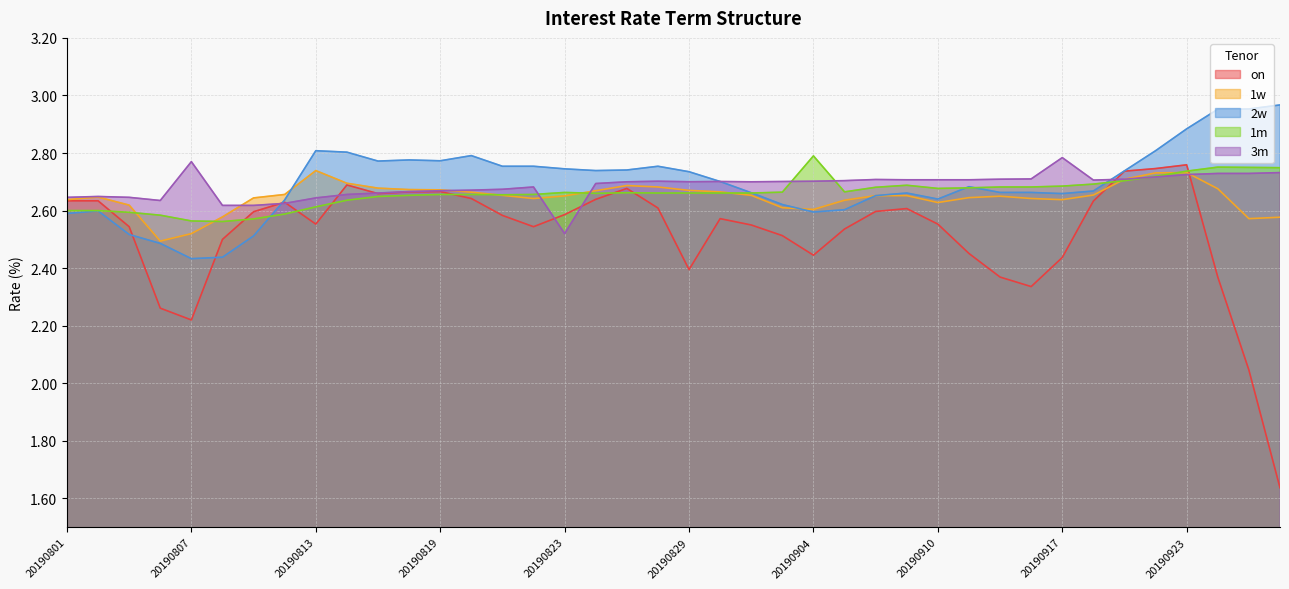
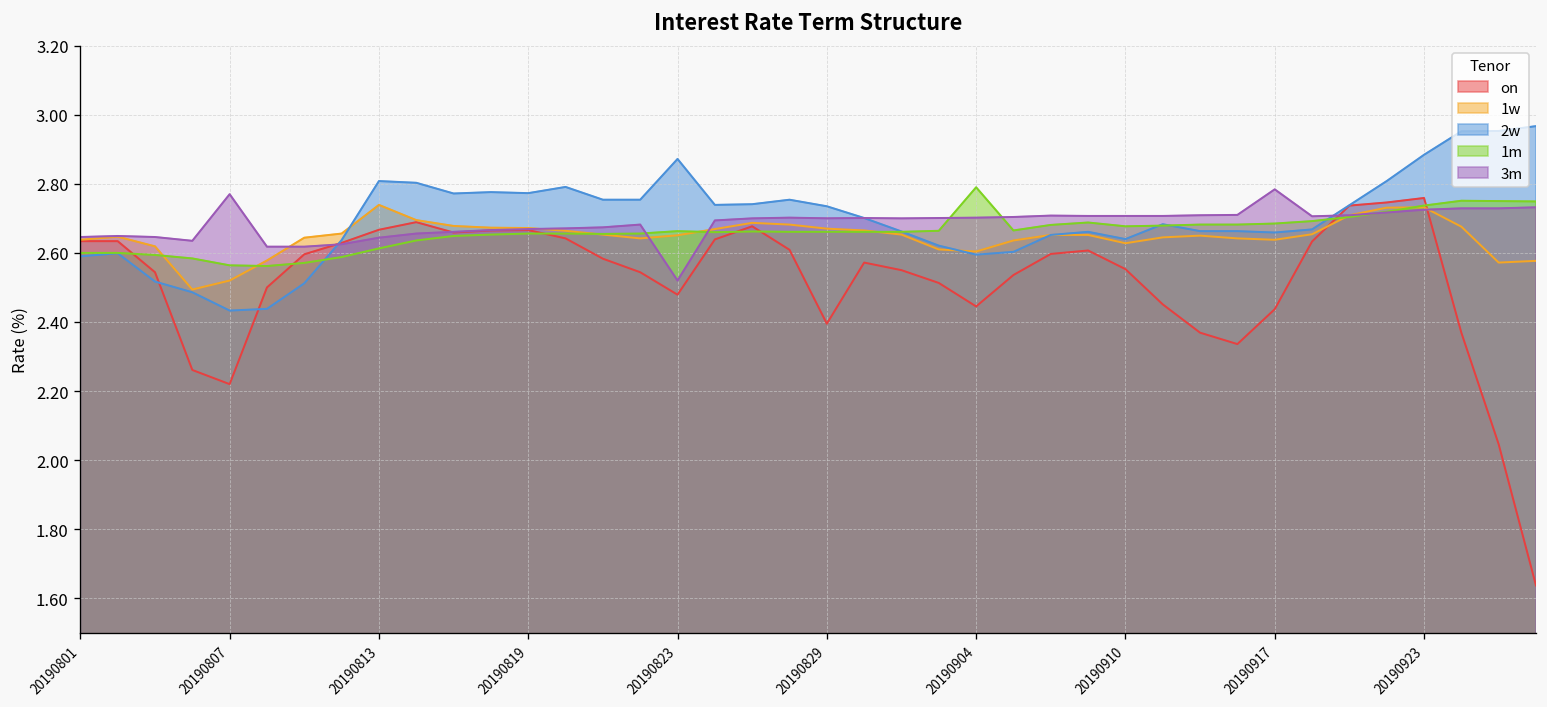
  {
    "on": {
      "20190807": 2.22,
-     "20190813": 2.55,
-     "20190823": 2.59,
+     "20190813": 2.67,
+     "20190823": 2.48,
      "20190829": 2.40,
      "20190904": 2.45,
      "20190910": 2.55,
      "20190917": 2.44,
      "20190923": 2.76
    },
    "1w": {
      "20190807": 2.52,
      "20190813": 2.74,
      "20190823": 2.65,
      "20190829": 2.67,
      "20190904": 2.60,
      "20190910": 2.63,
      "20190917": 2.64
    },
    "2w": {
      "20190801": 2.59,
      "20190807": 2.43,
      "20190813": 2.81,
      "20190819": 2.77,
-     "20190823": 2.75,
+     "20190823": 2.87,
      "20190829": 2.74,
      "20190904": 2.60,
      "20190910": 2.64,
      "20190917": 2.66,
      "20190923": 2.88
    },
    "1m": {
      "20190801": 2.60,
      "20190807": 2.56,
      "20190813": 2.61,
      "20190819": 2.66,
      "20190823": 2.66,
      "20190829": 2.66,
      "20190904": 2.79,
      "20190910": 2.68,
      "20190917": 2.69
    },
    "3m": {
      "20190807": 2.77,
      "20190813": 2.64,
      "20190823": 2.52,
      "20190829": 2.70,
      "20190904": 2.70,
      "20190910": 2.71,
      "20190917": 2.78
    }
  }
